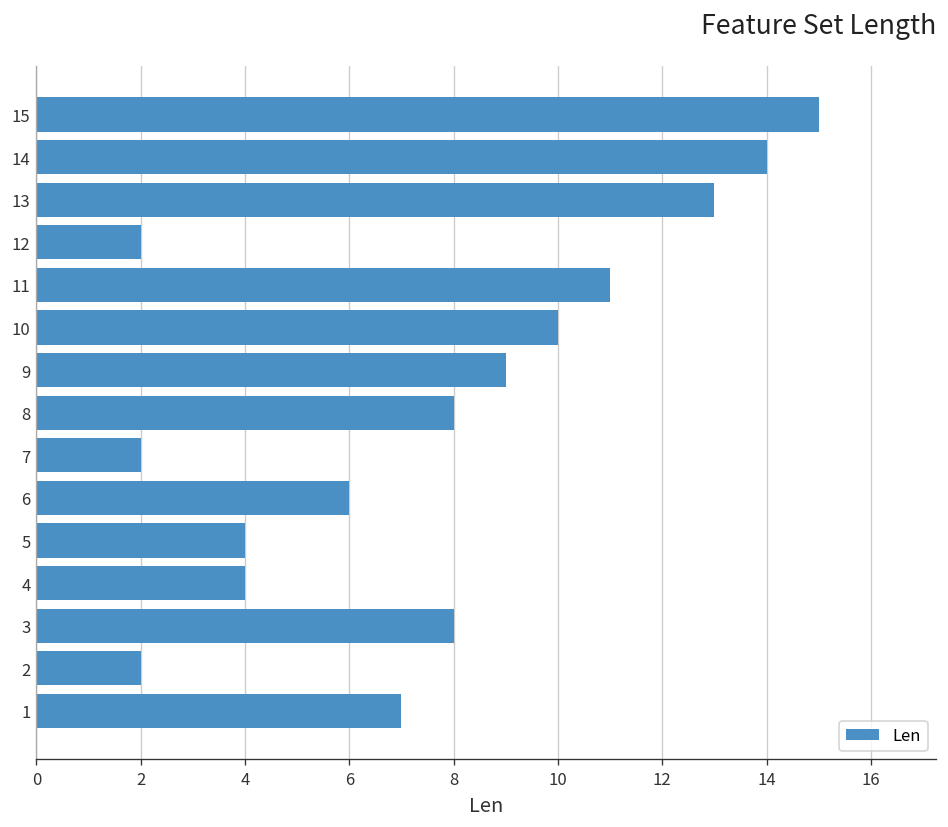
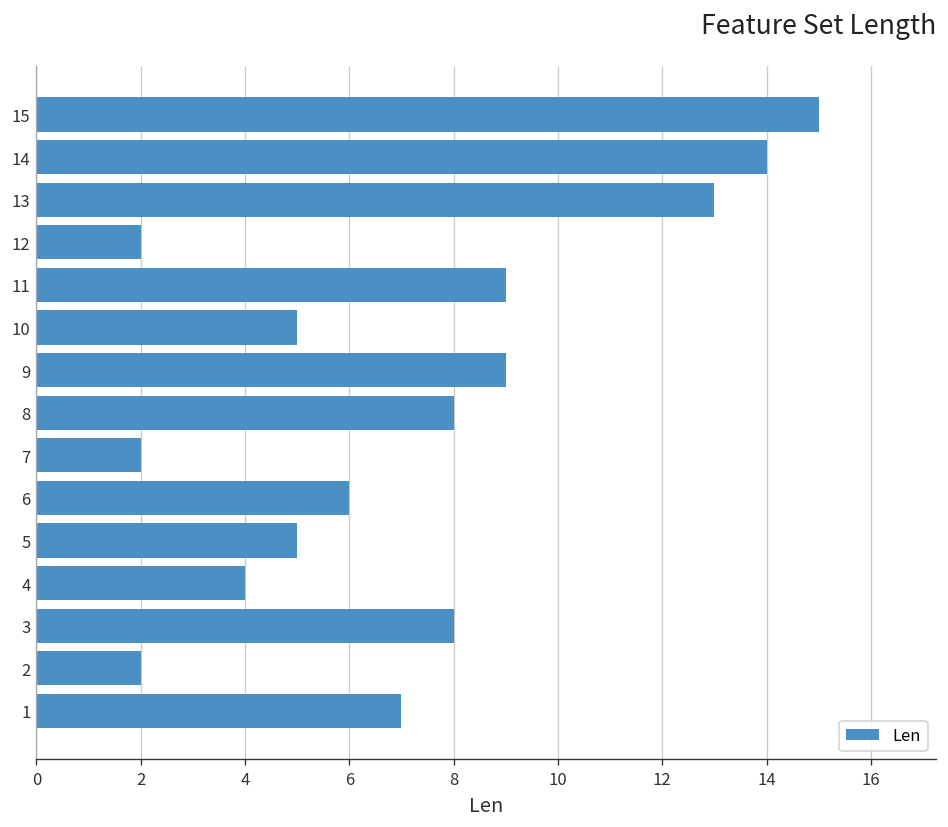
  {
    "15": 15,
    "14": 14,
    "13": 13,
    "12": 2,
-   "11": 11,
-   "10": 10,
+   "11": 9,
+   "10": 5,
    "9": 9,
    "8": 8,
    "7": 2,
    "6": 6,
-   "5": 4,
+   "5": 5,
    "4": 4,
    "3": 8,
    "2": 2,
    "1": 7
  }
